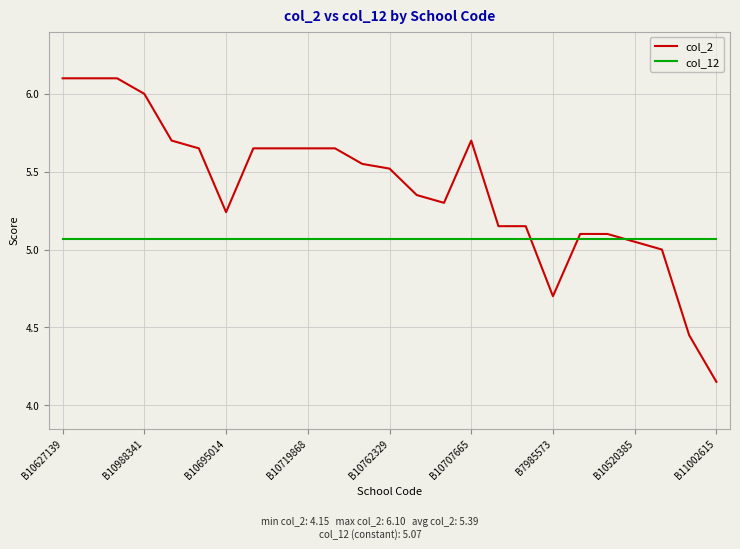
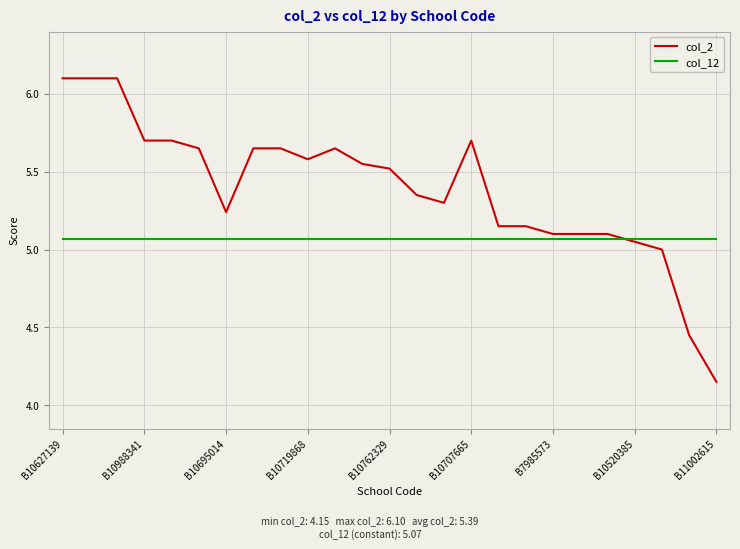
  {
    "col_2": {
      "B10627139": 6.10,
-     "B10988341": 6.0,
+     "B10988341": 5.7,
      "B10695014": 5.24,
-     "B10719868": 5.65,
+     "B10719868": 5.58,
      "B10762329": 5.52,
      "B10707665": 5.70,
-     "B7985573": 4.7,
+     "B7985573": 5.1,
      "B10520385": 5.05,
      "B11002615": 4.15
    },
    "col_12": {
      "B10627139": 5.07,
      "B10988341": 5.07,
      "B10695014": 5.07,
      "B10719868": 5.07,
      "B10762329": 5.07,
      "B10707665": 5.07,
      "B7985573": 5.07,
      "B10520385": 5.07,
      "B11002615": 5.07
    }
  }
